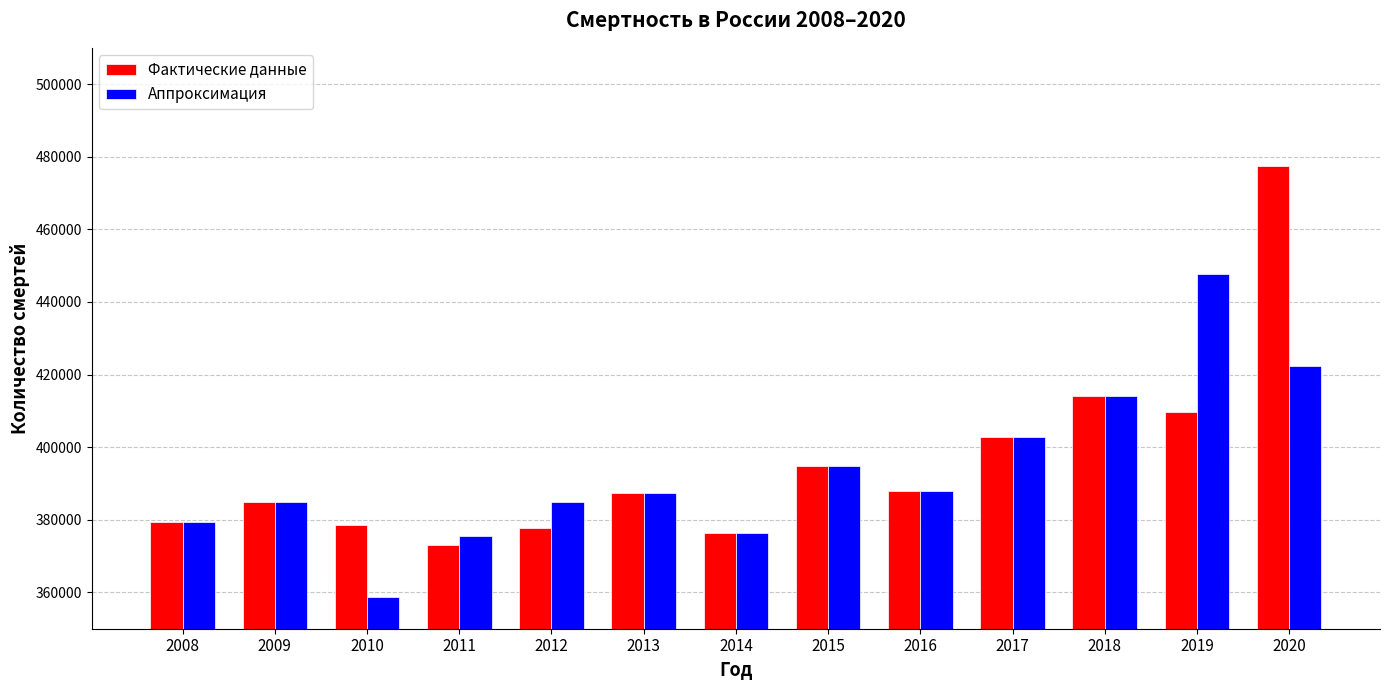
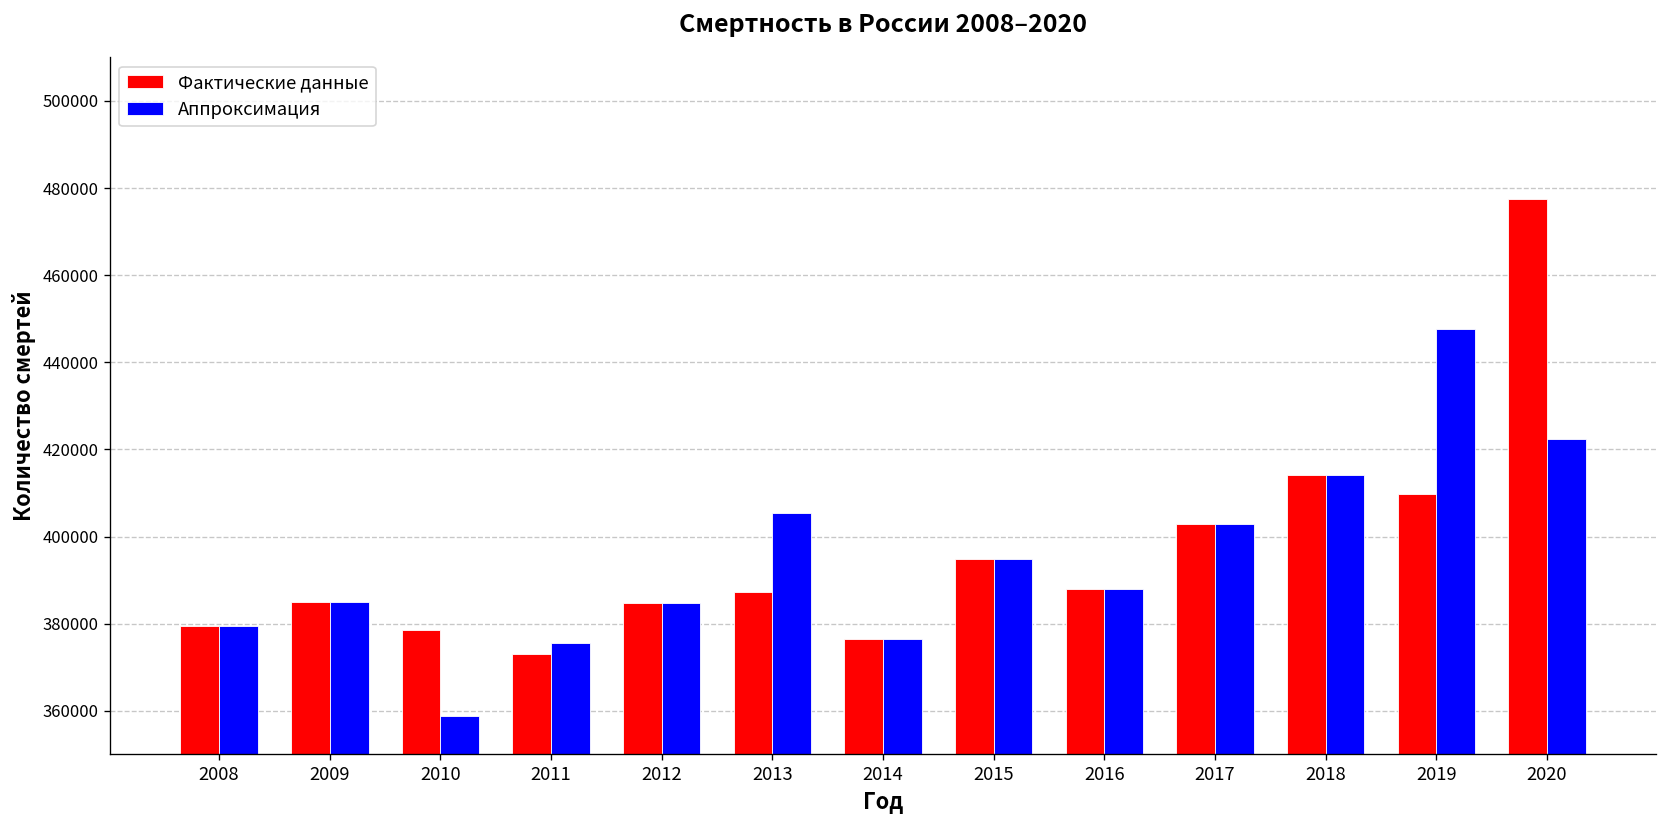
  {
    "Фактические данные": {
      "2008": 379000,
      "2009": 385000,
      "2010": 378000,
      "2011": 373000,
-     "2012": 378000,
+     "2012": 385000,
      "2013": 387000,
      "2014": 376000,
      "2015": 395000,
      "2016": 388000,
      "2017": 403000,
      "2018": 414000,
      "2019": 410000,
      "2020": 477000
    },
    "Аппроксимация": {
      "2008": 379000,
      "2009": 385000,
      "2010": 359000,
      "2011": 376000,
      "2012": 385000,
-     "2013": 387000,
+     "2013": 405000,
      "2014": 376000,
      "2015": 395000,
      "2016": 388000,
      "2017": 403000,
      "2018": 414000,
      "2019": 448000,
      "2020": 422000
    }
  }
